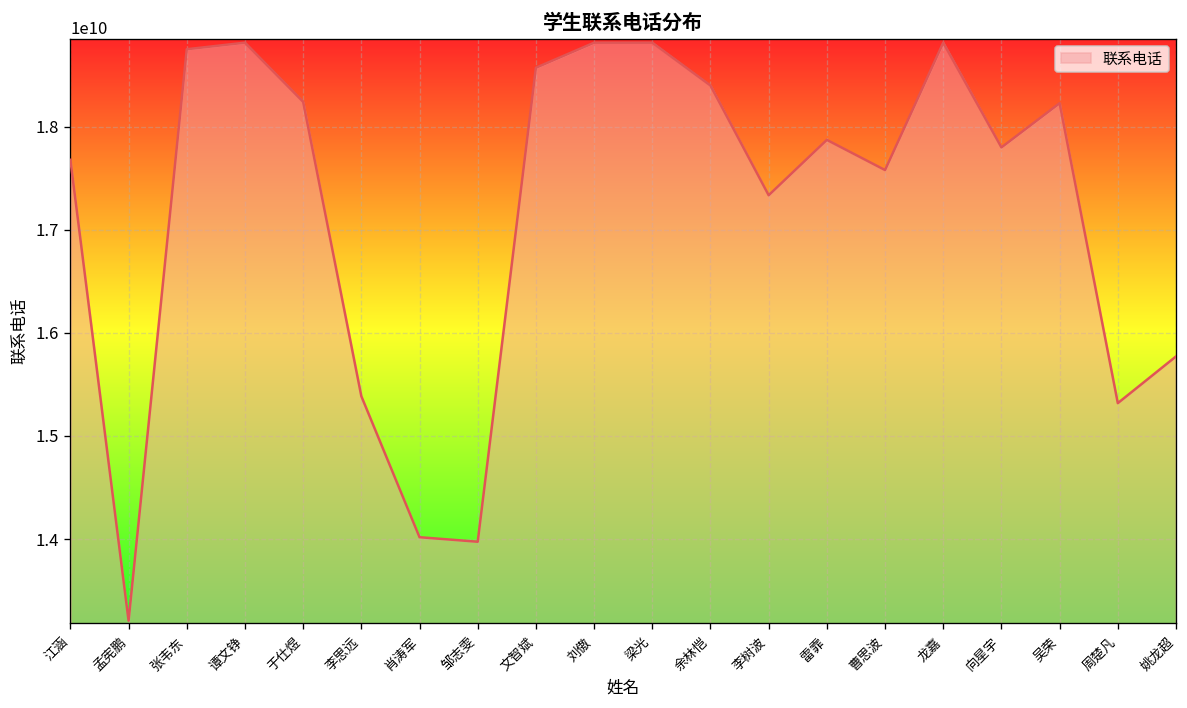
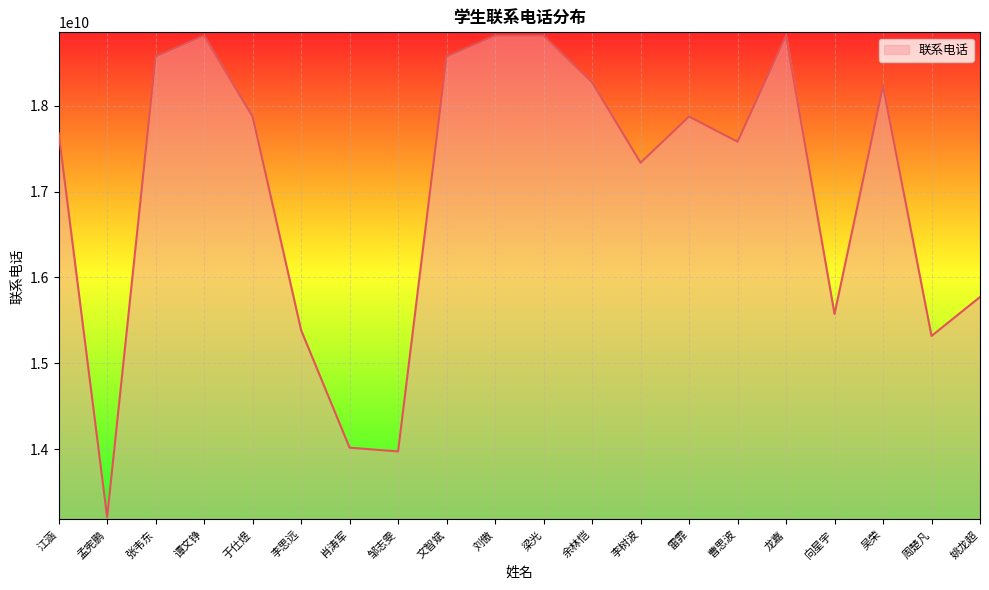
  {
    "江涵": 17700000000,
    "孟宪鹏": 13200000000,
-   "张韦东": 18800000000,
+   "张韦东": 18600000000,
    "谭文铮": 18800000000,
-   "于仕煜": 18200000000,
+   "于仕煜": 17900000000,
    "李思远": 15400000000,
    "肖涛军": 14000000000,
    "邹志雯": 14000000000,
    "文智斌": 18600000000,
    "刘傲": 18800000000,
    "梁光": 18800000000,
-   "余林恺": 18400000000,
+   "余林恺": 18300000000,
    "李树波": 17300000000,
    "雷霏": 17900000000,
    "曹思波": 17600000000,
    "龙嘉": 18800000000,
-   "向星宇": 17800000000,
+   "向星宇": 15600000000,
    "吴荣": 18200000000,
    "周楚凡": 15300000000,
    "姚龙超": 15800000000
  }
